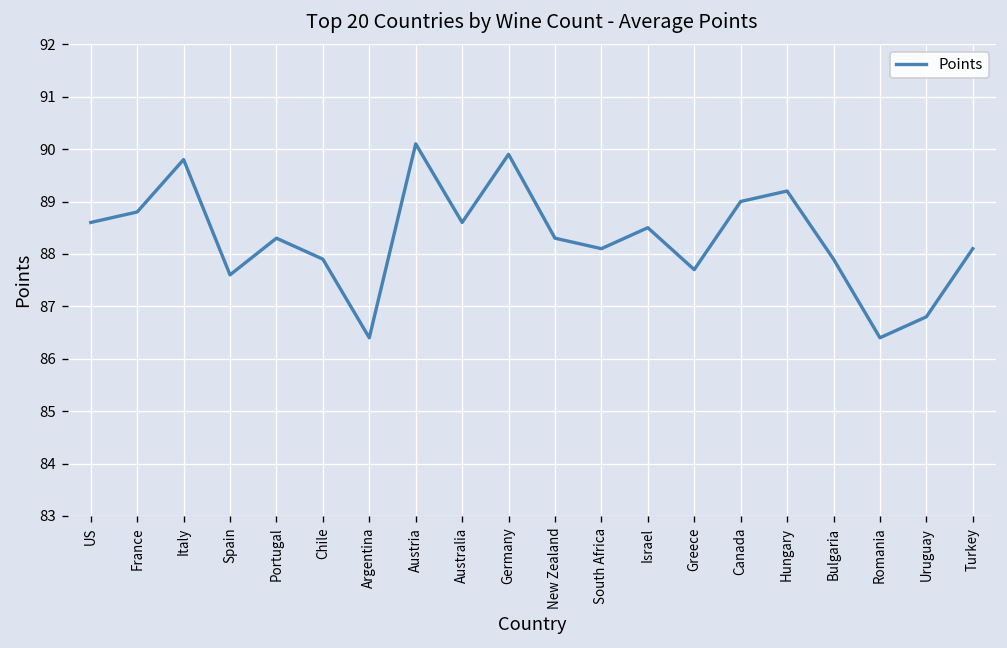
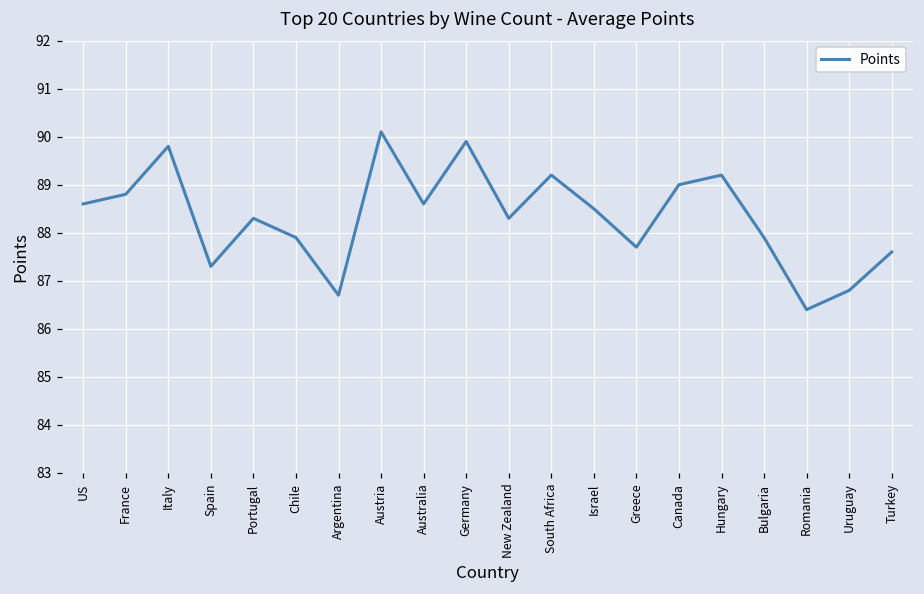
  {
    "US": 88.6,
    "France": 88.8,
    "Italy": 89.8,
-   "Spain": 87.6,
+   "Spain": 87.3,
    "Portugal": 88.3,
    "Chile": 87.9,
-   "Argentina": 86.4,
+   "Argentina": 86.7,
    "Austria": 90.1,
    "Australia": 88.6,
    "Germany": 89.9,
    "New Zealand": 88.3,
-   "South Africa": 88.1,
+   "South Africa": 89.2,
    "Israel": 88.5,
    "Greece": 87.7,
    "Canada": 89.0,
    "Hungary": 89.2,
    "Bulgaria": 87.9,
    "Romania": 86.4,
    "Uruguay": 86.8,
-   "Turkey": 88.1
+   "Turkey": 87.6
  }
